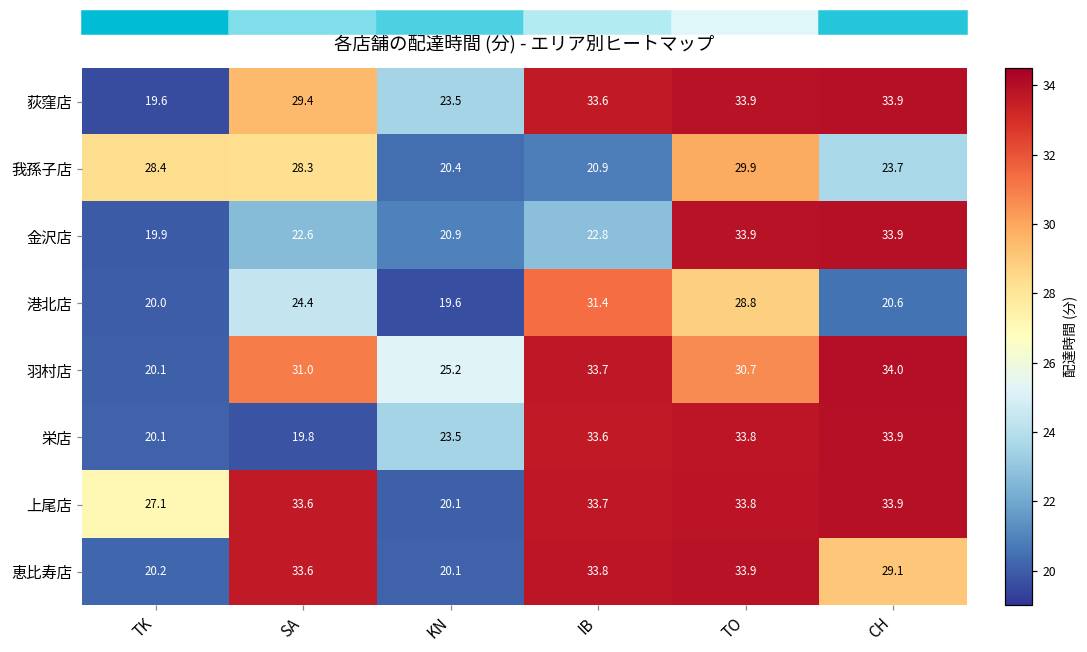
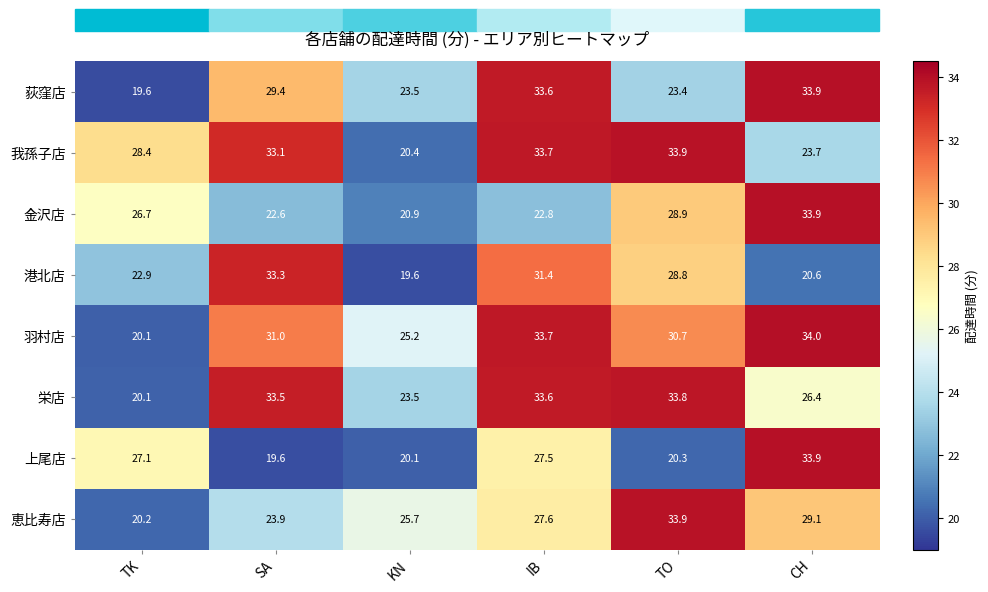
  {
    "荻窪店": {
      "TK": 19.6,
      "SA": 29.4,
      "KN": 23.5,
      "IB": 33.6,
-     "TO": 33.9,
+     "TO": 23.4,
      "CH": 33.9
    },
    "我孫子店": {
      "TK": 28.4,
-     "SA": 28.3,
+     "SA": 33.1,
      "KN": 20.4,
-     "IB": 20.9,
-     "TO": 29.9,
+     "IB": 33.7,
+     "TO": 33.9,
      "CH": 23.7
    },
    "金沢店": {
-     "TK": 19.9,
+     "TK": 26.7,
      "SA": 22.6,
      "KN": 20.9,
      "IB": 22.8,
-     "TO": 33.9,
+     "TO": 28.9,
      "CH": 33.9
    },
    "港北店": {
-     "TK": 20.0,
-     "SA": 24.4,
+     "TK": 22.9,
+     "SA": 33.3,
      "KN": 19.6,
      "IB": 31.4,
      "TO": 28.8,
      "CH": 20.6
    },
    "羽村店": {
      "TK": 20.1,
      "SA": 31.0,
      "KN": 25.2,
      "IB": 33.7,
      "TO": 30.7,
      "CH": 34.0
    },
    "栄店": {
      "TK": 20.1,
-     "SA": 19.8,
+     "SA": 33.5,
      "KN": 23.5,
      "IB": 33.6,
      "TO": 33.8,
-     "CH": 33.9
+     "CH": 26.4
    },
    "上尾店": {
      "TK": 27.1,
-     "SA": 33.6,
+     "SA": 19.6,
      "KN": 20.1,
-     "IB": 33.7,
-     "TO": 33.8,
+     "IB": 27.5,
+     "TO": 20.3,
      "CH": 33.9
    },
    "恵比寿店": {
      "TK": 20.2,
-     "SA": 33.6,
-     "KN": 20.1,
-     "IB": 33.8,
+     "SA": 23.9,
+     "KN": 25.7,
+     "IB": 27.6,
      "TO": 33.9,
      "CH": 29.1
    }
  }
